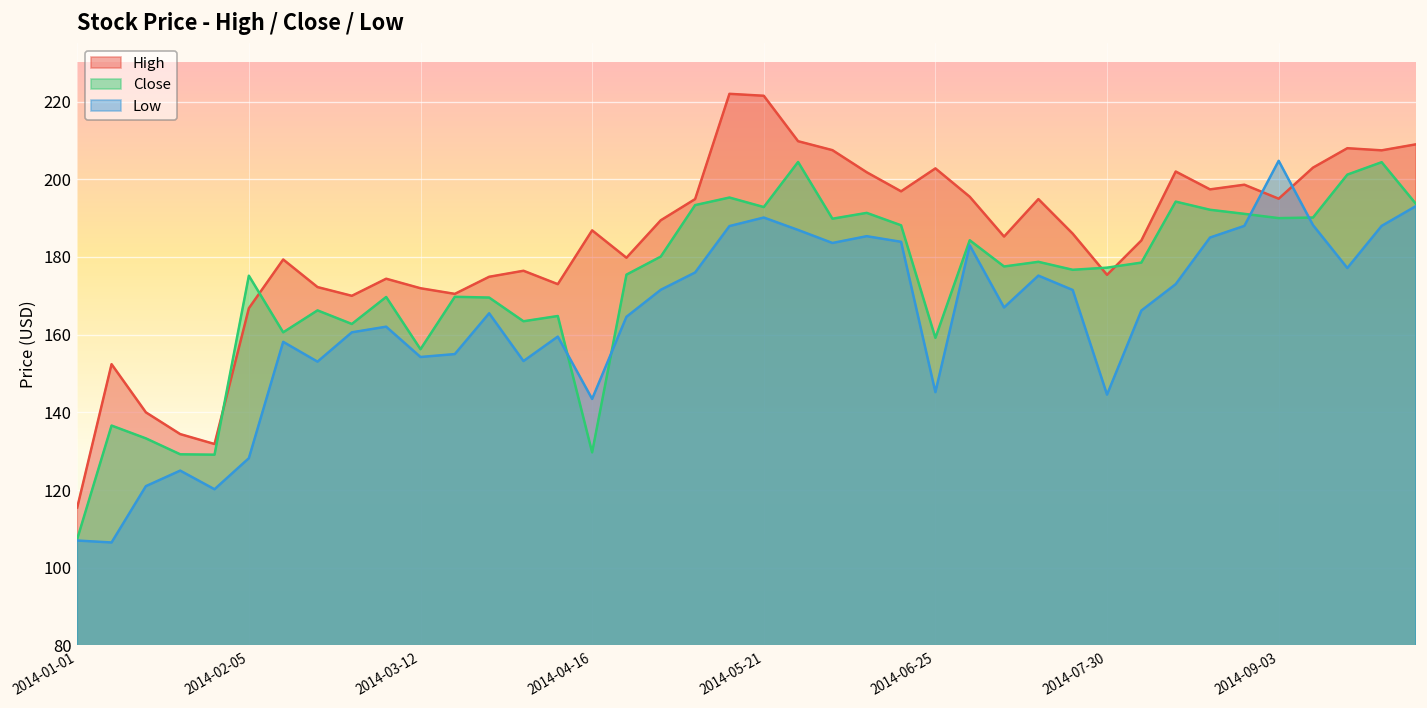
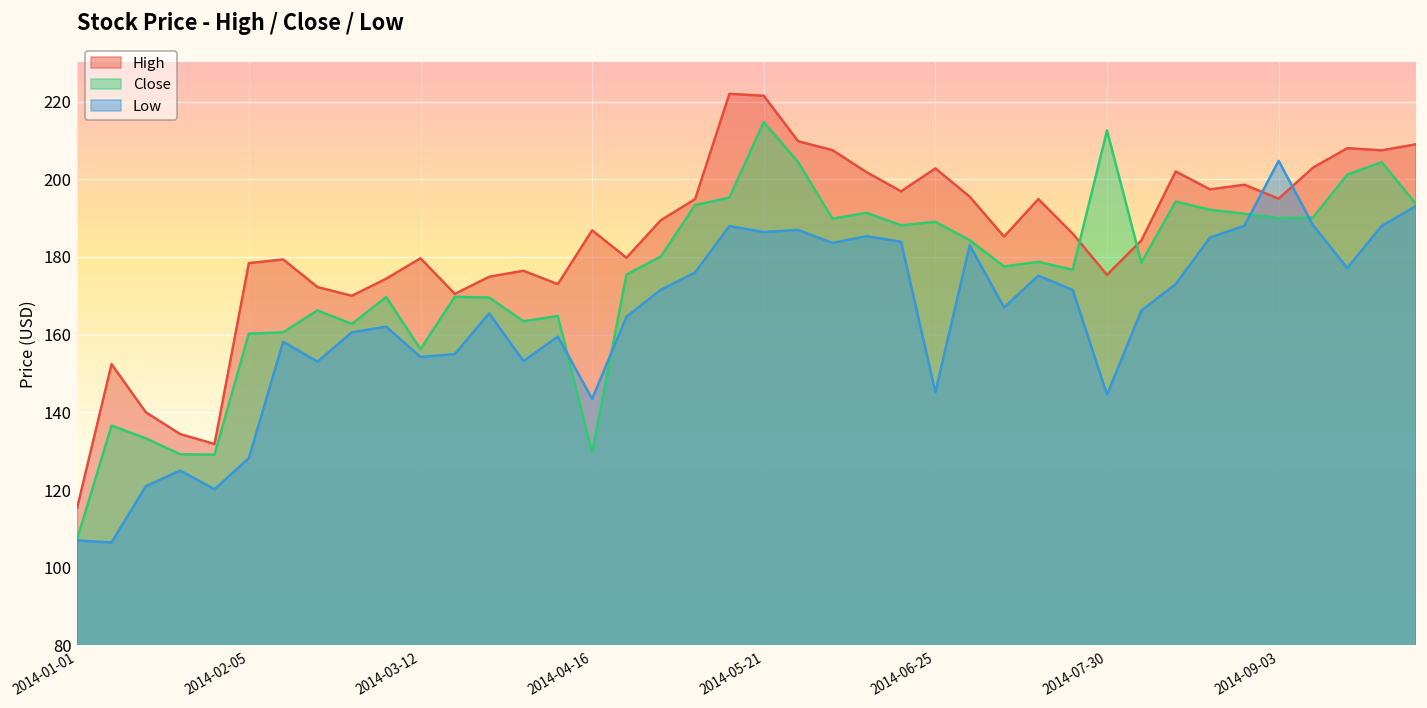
  {
    "High": {
      "2014-01-01": 116,
-     "2014-02-05": 167,
-     "2014-03-12": 172,
+     "2014-02-05": 178,
+     "2014-03-12": 180,
      "2014-04-16": 187,
      "2014-05-21": 222,
      "2014-06-25": 203,
      "2014-07-30": 175,
      "2014-09-03": 195
    },
    "Close": {
-     "2014-02-05": 175,
+     "2014-02-05": 160,
      "2014-03-12": 156,
      "2014-04-16": 130,
-     "2014-05-21": 193,
-     "2014-06-25": 159,
-     "2014-07-30": 177,
+     "2014-05-21": 215,
+     "2014-06-25": 189,
+     "2014-07-30": 213,
      "2014-09-03": 190
    },
    "Low": {
      "2014-02-05": 128,
      "2014-03-12": 154,
      "2014-04-16": 143,
-     "2014-05-21": 190,
+     "2014-05-21": 186,
      "2014-06-25": 145,
      "2014-07-30": 145,
      "2014-09-03": 205
    }
  }
